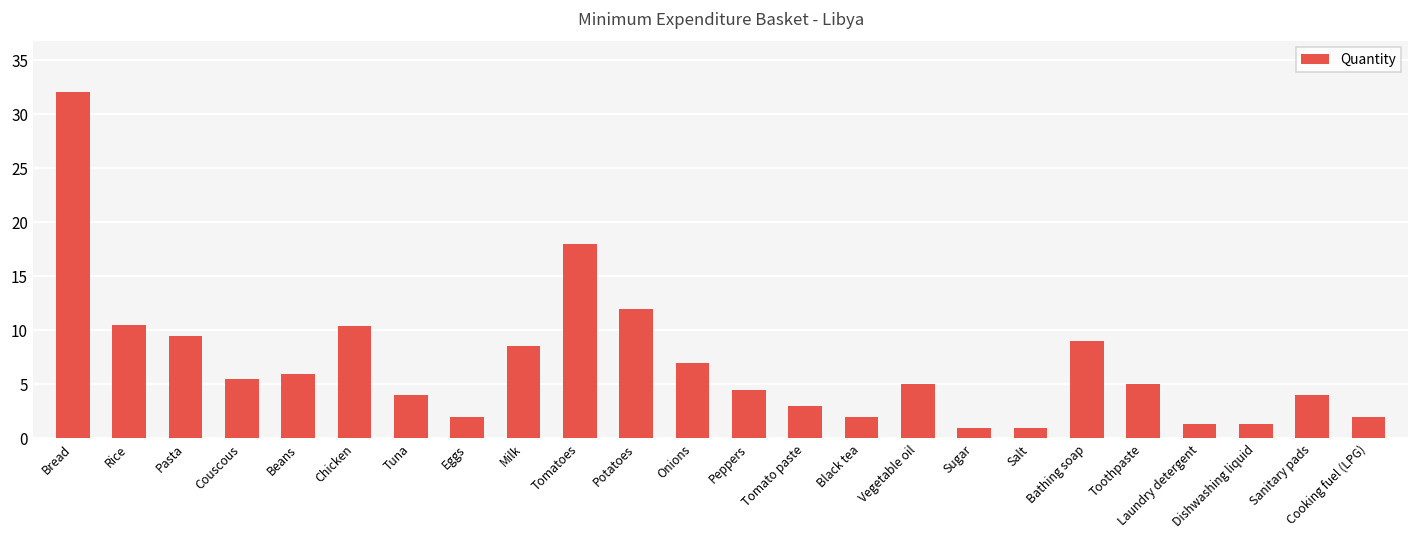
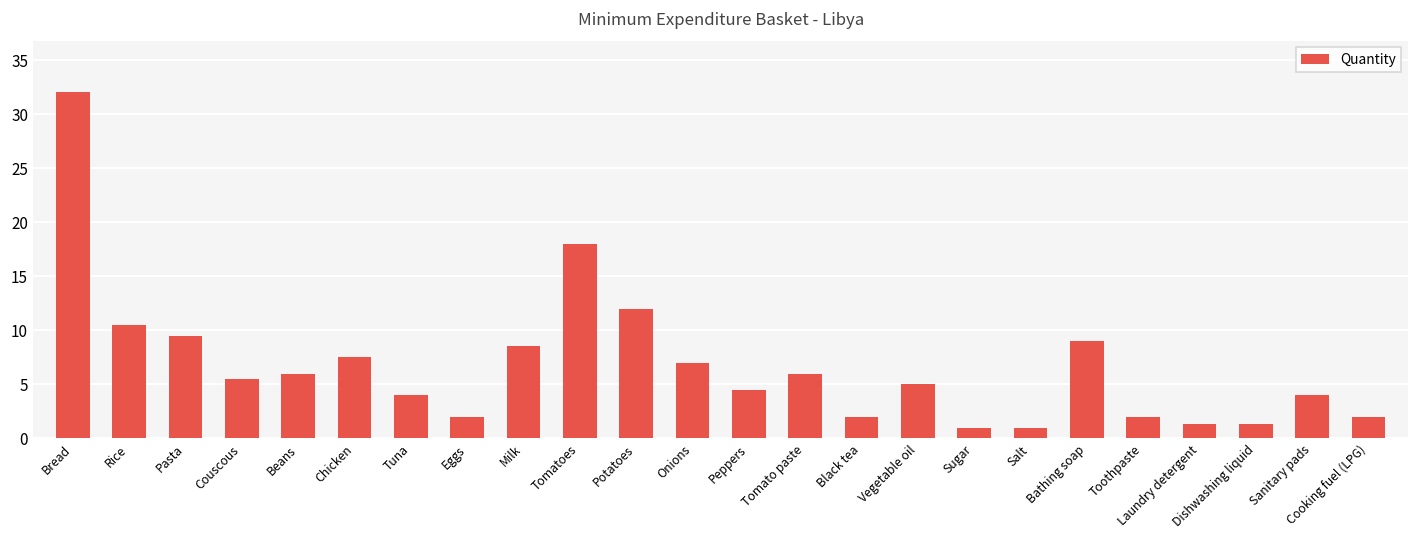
  {
    "Bread": 32,
    "Rice": 11,
    "Pasta": 10,
    "Couscous": 6,
    "Beans": 6,
-   "Chicken": 10,
+   "Chicken": 8,
    "Tuna": 4,
    "Eggs": 2,
    "Milk": 9,
    "Tomatoes": 18,
    "Potatoes": 12,
    "Onions": 7,
    "Peppers": 5,
-   "Tomato paste": 3,
+   "Tomato paste": 6,
    "Black tea": 2,
    "Vegetable oil": 5,
    "Sugar": 1,
    "Salt": 1,
    "Bathing soap": 9,
-   "Toothpaste": 5,
+   "Toothpaste": 2,
    "Laundry detergent": 1,
    "Dishwashing liquid": 1,
    "Sanitary pads": 4,
    "Cooking fuel (LPG)": 2
  }
